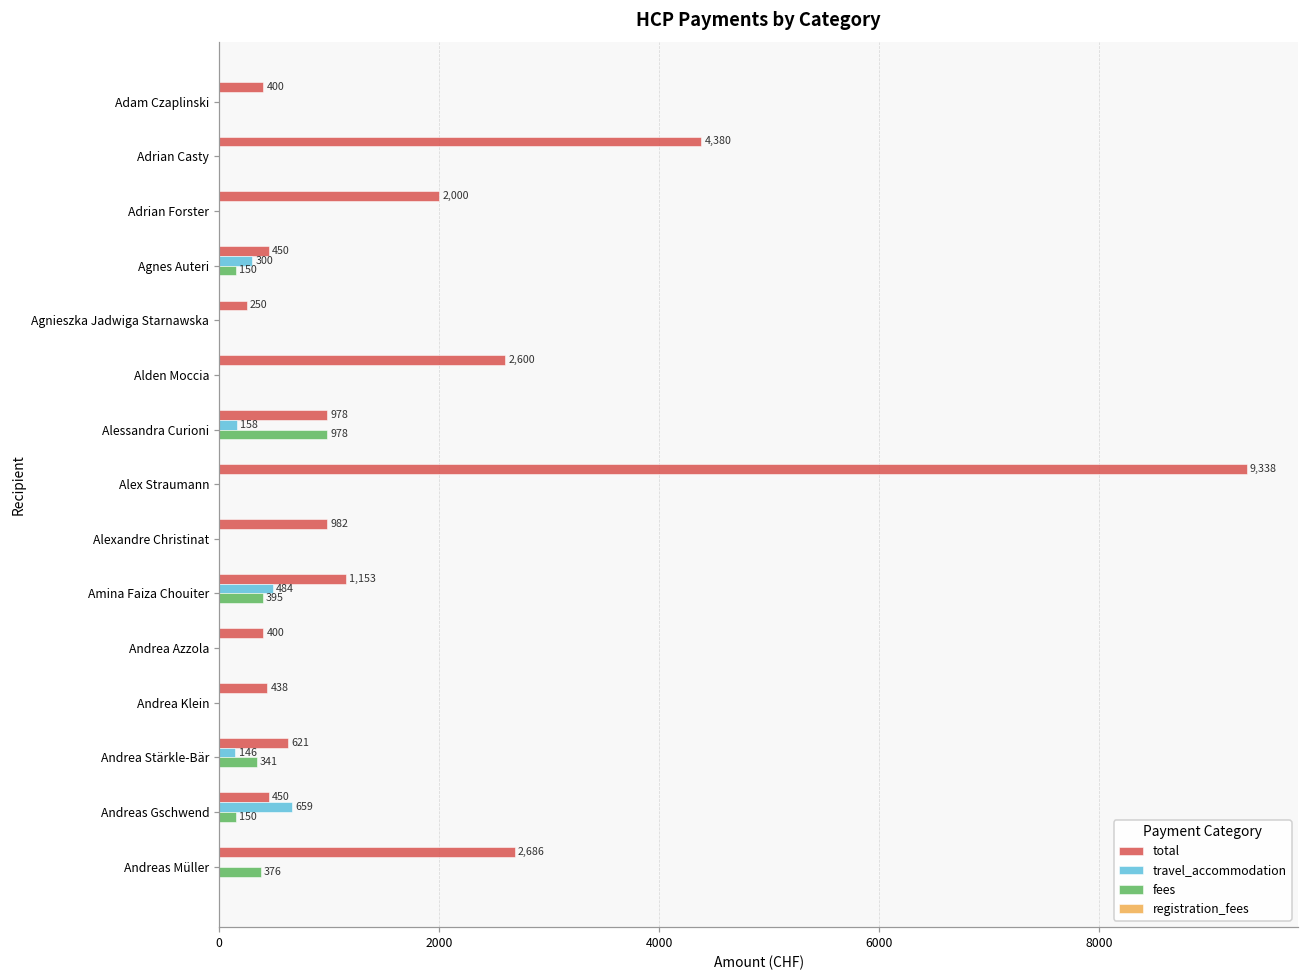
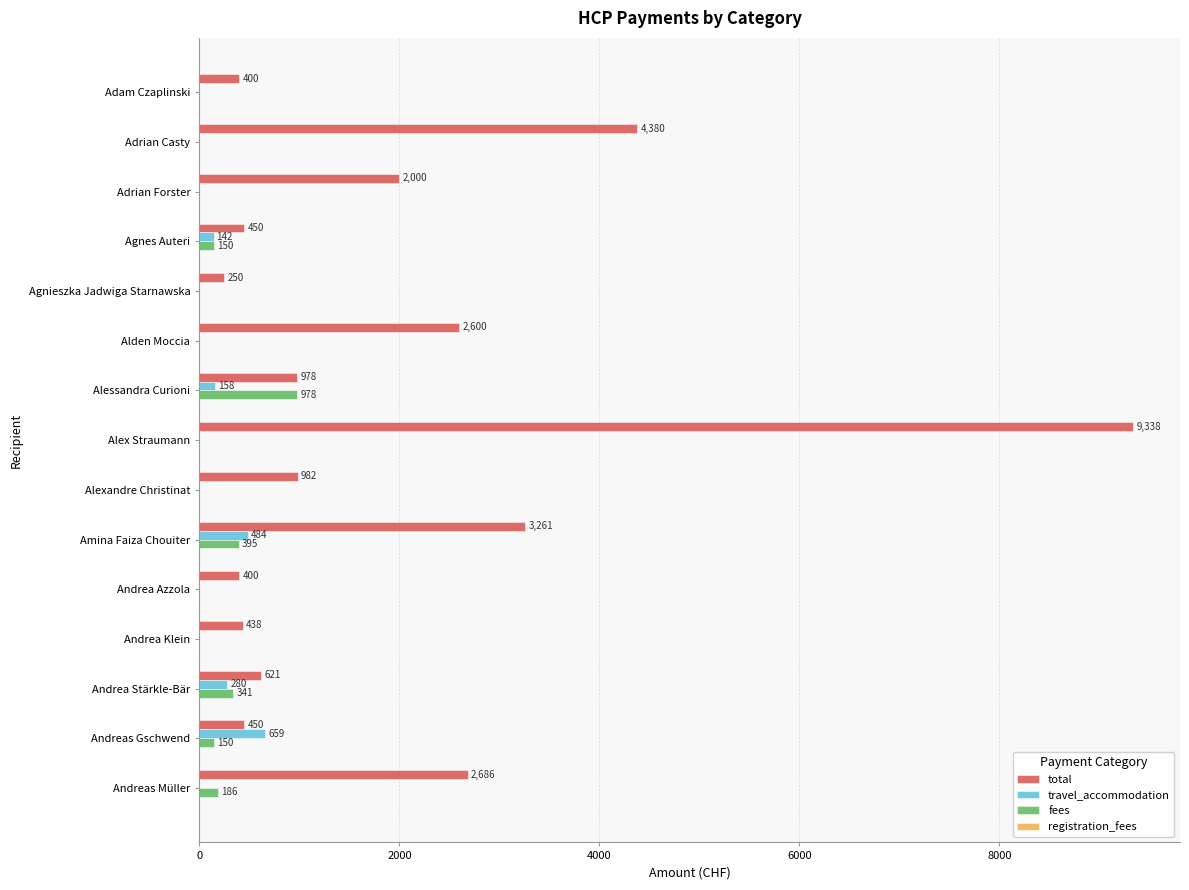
  {
    "total": {
      "Adam Czaplinski": "400",
      "Adrian Casty": "4,380",
      "Adrian Forster": "2,000",
      "Agnes Auteri": "450",
      "Agnieszka Jadwiga Starnawska": "250",
      "Alden Moccia": "2,600",
      "Alessandra Curioni": "978",
      "Alex Straumann": "9,338",
      "Alexandre Christinat": "982",
-     "Amina Faiza Chouiter": "1,153",
+     "Amina Faiza Chouiter": "3,261",
      "Andrea Azzola": "400",
      "Andrea Klein": "438",
      "Andrea Stärkle-Bär": "621",
      "Andreas Gschwend": "450",
      "Andreas Müller": "2,686"
    },
    "travel_accommodation": {
-     "Agnes Auteri": "300",
+     "Agnes Auteri": "142",
      "Alessandra Curioni": "158",
      "Amina Faiza Chouiter": "484",
-     "Andrea Stärkle-Bär": "146",
+     "Andrea Stärkle-Bär": "280",
      "Andreas Gschwend": "659"
    },
    "fees": {
      "Agnes Auteri": "150",
      "Alessandra Curioni": "978",
      "Amina Faiza Chouiter": "395",
      "Andrea Stärkle-Bär": "341",
      "Andreas Gschwend": "150",
-     "Andreas Müller": "376"
+     "Andreas Müller": "186"
    },
    "registration_fees": {
      "Adam Czaplinski": "0",
      "Adrian Casty": "0",
      "Adrian Forster": "0",
      "Agnes Auteri": "0",
      "Agnieszka Jadwiga Starnawska": "0",
      "Alden Moccia": "0",
      "Alessandra Curioni": "0",
      "Alex Straumann": "0",
      "Alexandre Christinat": "0",
      "Amina Faiza Chouiter": "0",
      "Andrea Azzola": "0",
      "Andrea Klein": "0",
      "Andrea Stärkle-Bär": "0",
      "Andreas Gschwend": "0",
      "Andreas Müller": "0"
    }
  }
